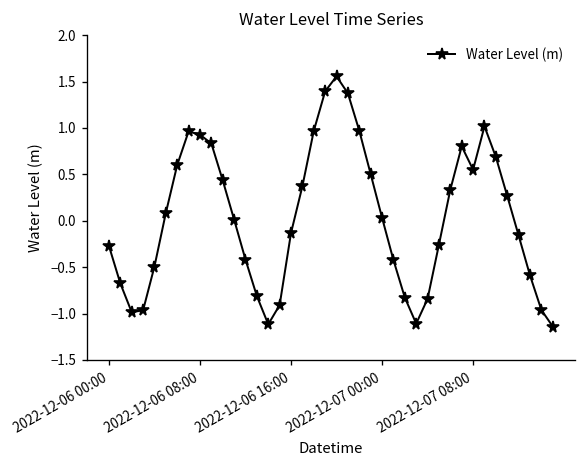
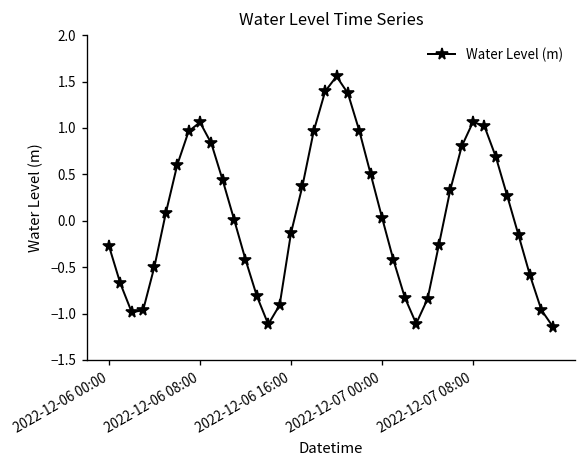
  {
    "2022-12-06 00:00": -0.3,
-   "2022-12-06 08:00": 0.9,
+   "2022-12-06 08:00": 1.1,
    "2022-12-06 16:00": -0.1,
    "2022-12-07 00:00": 0.0,
-   "2022-12-07 08:00": 0.6
+   "2022-12-07 08:00": 1.1
  }
